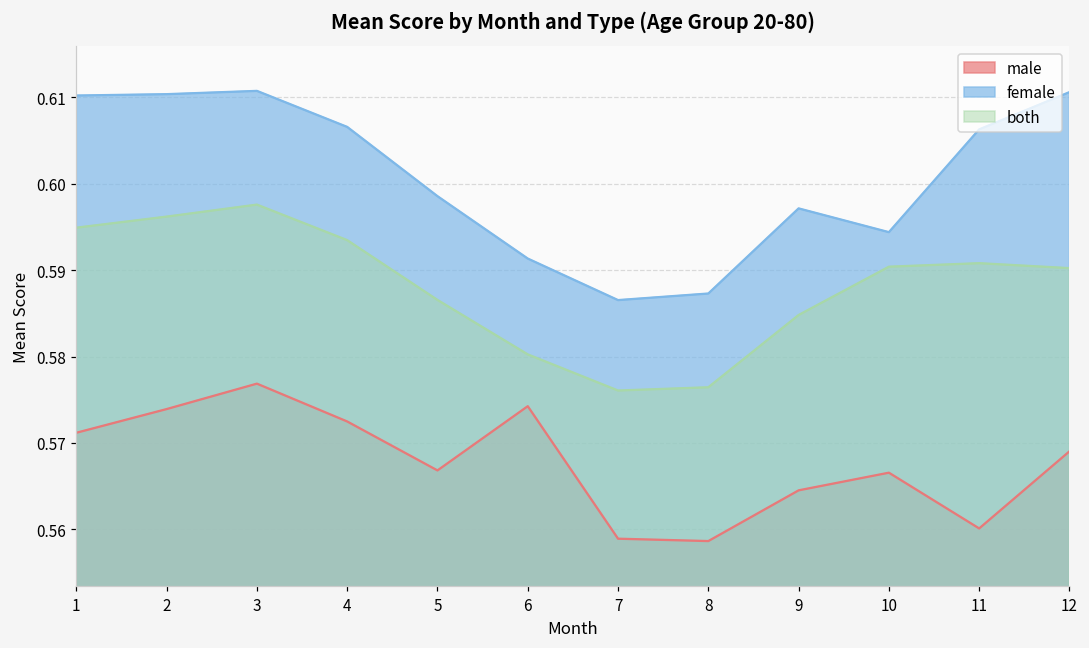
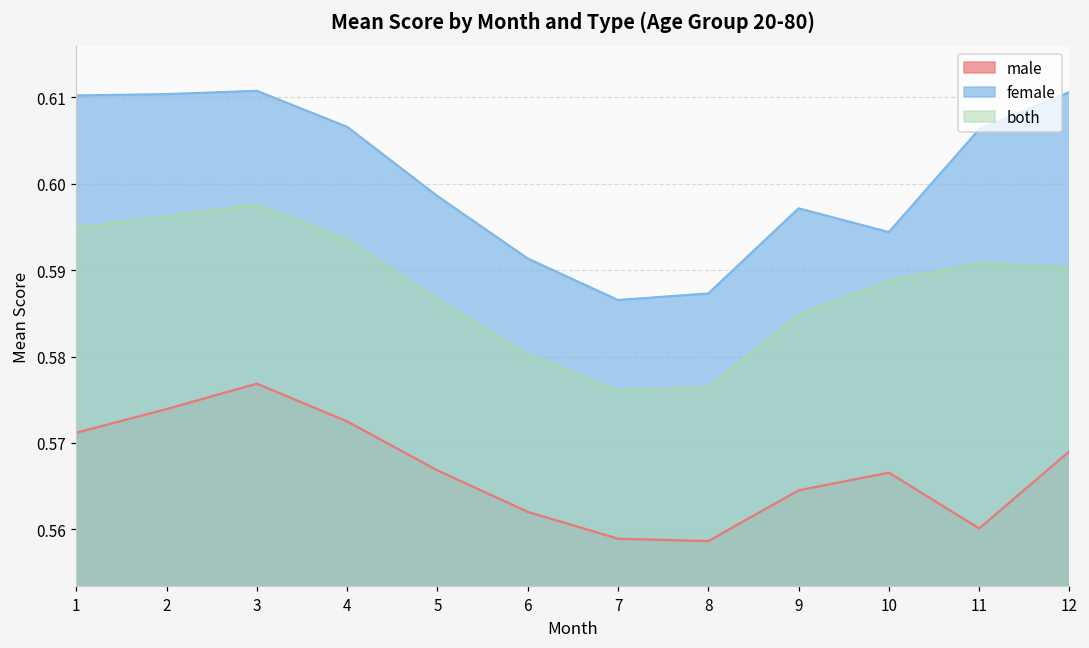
  {
    "male": {
      "1": 0.571,
      "2": 0.574,
      "3": 0.577,
      "4": 0.572,
      "5": 0.567,
-     "6": 0.574,
+     "6": 0.562,
      "7": 0.559,
      "8": 0.559,
      "9": 0.565,
      "10": 0.567,
      "11": 0.560,
      "12": 0.569
    },
    "female": {
      "1": 0.610,
      "2": 0.610,
      "3": 0.611,
      "4": 0.607,
      "5": 0.599,
      "6": 0.591,
      "7": 0.587,
      "8": 0.587,
      "9": 0.597,
      "10": 0.594,
      "11": 0.606,
      "12": 0.611
    },
    "both": {
      "1": 0.595,
      "2": 0.596,
      "3": 0.598,
      "4": 0.593,
      "5": 0.587,
      "6": 0.580,
      "7": 0.576,
      "8": 0.576,
      "9": 0.585,
-     "10": 0.590,
+     "10": 0.589,
      "11": 0.591,
      "12": 0.590
    }
  }
